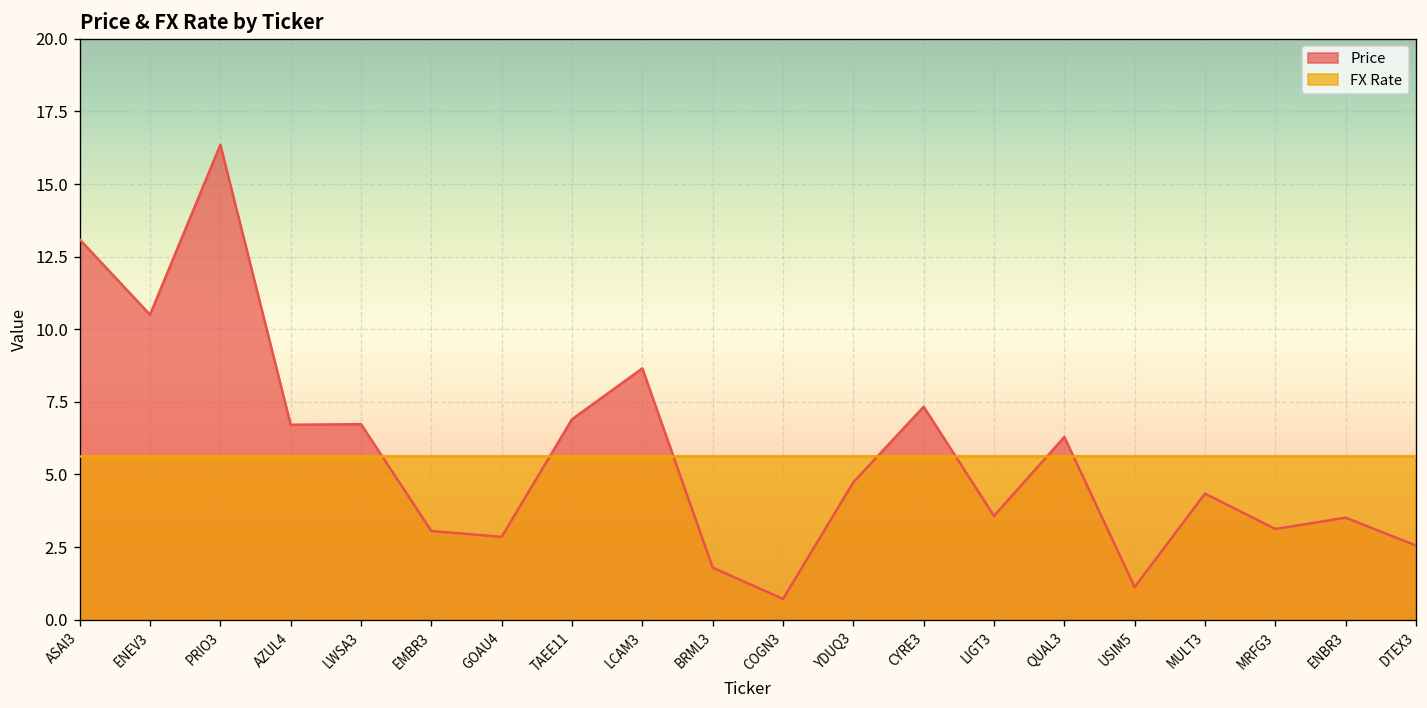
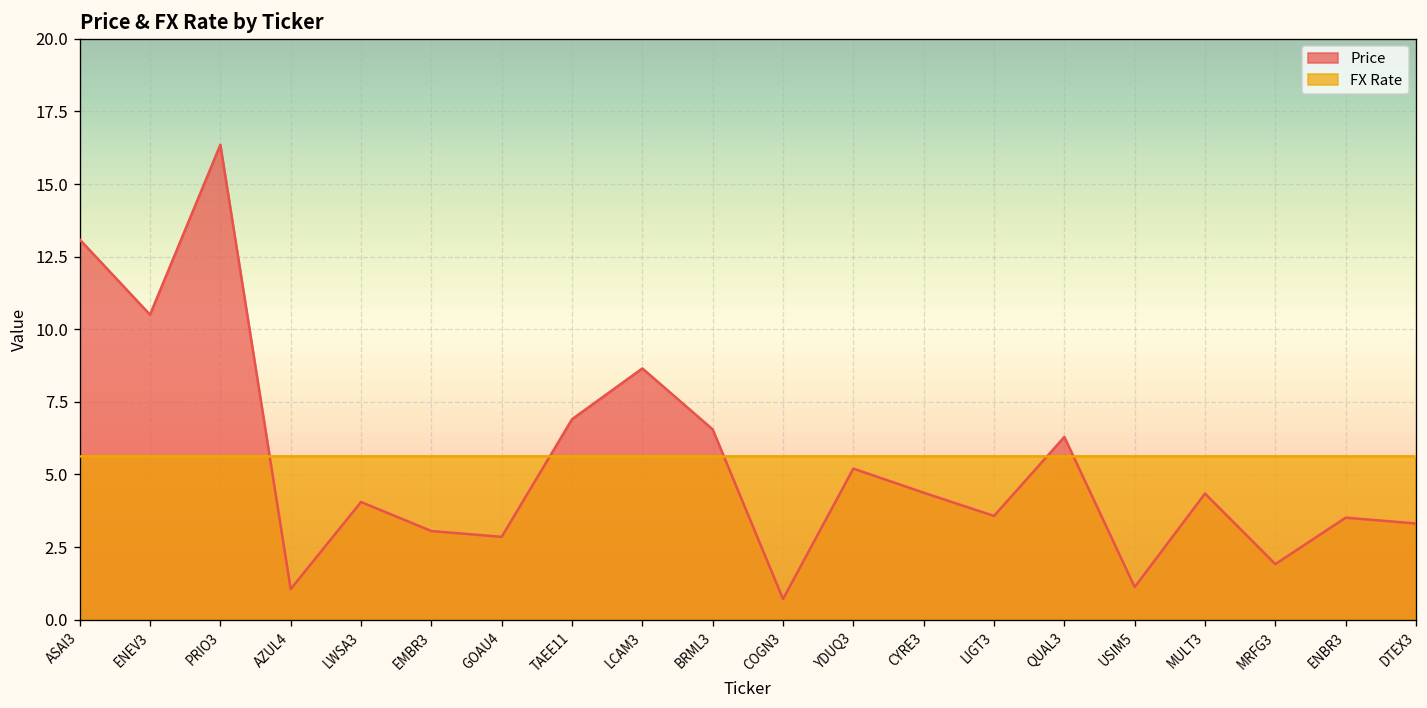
  {
    "Price": {
      "ASAI3": 13.1,
      "ENEV3": 10.5,
      "PRIO3": 16.4,
-     "AZUL4": 6.7,
-     "LWSA3": 6.7,
+     "AZUL4": 1.1,
+     "LWSA3": 4.1,
      "EMBR3": 3.1,
      "GOAU4": 2.9,
      "TAEE11": 6.9,
      "LCAM3": 8.7,
-     "BRML3": 1.8,
+     "BRML3": 6.6,
      "COGN3": 0.7,
-     "YDUQ3": 4.7,
-     "CYRE3": 7.3,
+     "YDUQ3": 5.2,
+     "CYRE3": 4.4,
      "LIGT3": 3.6,
      "QUAL3": 6.3,
      "USIM5": 1.1,
      "MULT3": 4.3,
-     "MRFG3": 3.1,
+     "MRFG3": 1.9,
      "ENBR3": 3.5,
-     "DTEX3": 2.6
+     "DTEX3": 3.3
    },
    "FX Rate": {
      "ASAI3": 5.6,
      "ENEV3": 5.6,
      "PRIO3": 5.6,
      "AZUL4": 5.6,
      "LWSA3": 5.6,
      "EMBR3": 5.6,
      "GOAU4": 5.6,
      "TAEE11": 5.6,
      "LCAM3": 5.6,
      "BRML3": 5.6,
      "COGN3": 5.6,
      "YDUQ3": 5.6,
      "CYRE3": 5.6,
      "LIGT3": 5.6,
      "QUAL3": 5.6,
      "USIM5": 5.6,
      "MULT3": 5.6,
      "MRFG3": 5.6,
      "ENBR3": 5.6,
      "DTEX3": 5.6
    }
  }
